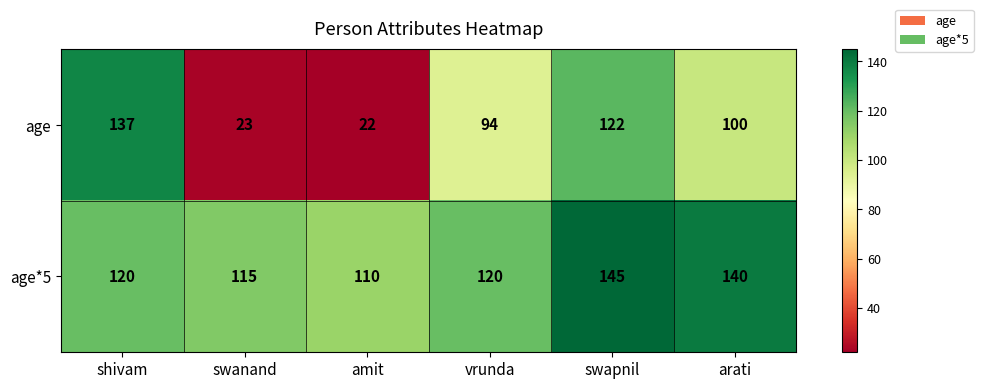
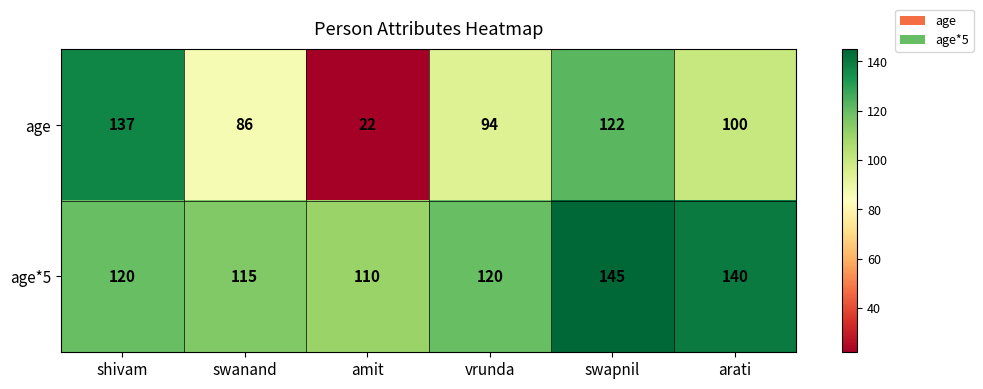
  {
    "age": {
      "shivam": 137,
-     "swanand": 23,
+     "swanand": 86,
      "amit": 22,
      "vrunda": 94,
      "swapnil": 122,
      "arati": 100
    },
    "age*5": {
      "shivam": 120,
      "swanand": 115,
      "amit": 110,
      "vrunda": 120,
      "swapnil": 145,
      "arati": 140
    }
  }
